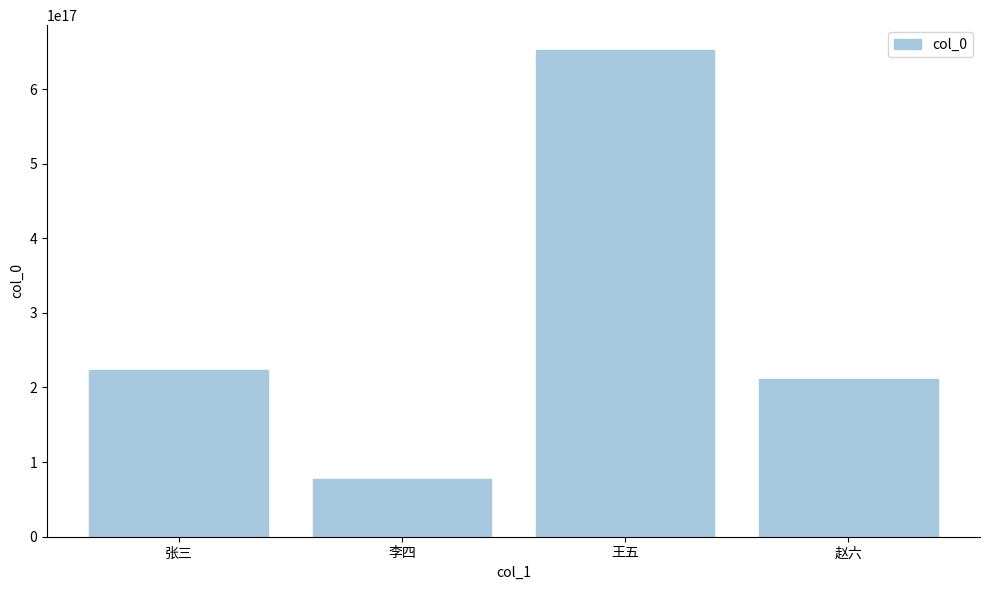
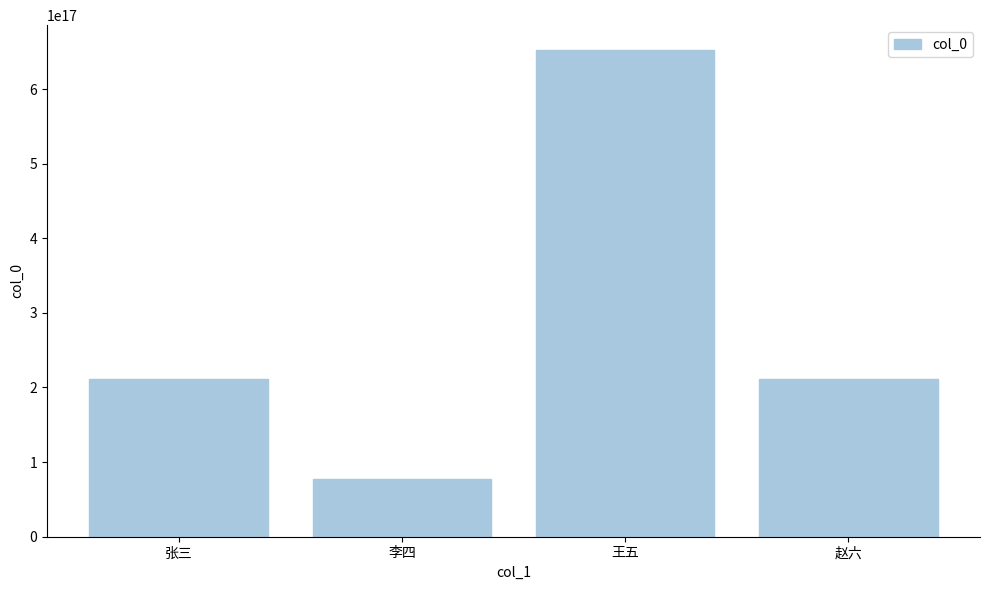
  {
-   "张三": 220000000000000000,
+   "张三": 210000000000000000,
    "李四": 80000000000000000,
    "王五": 650000000000000000,
    "赵六": 210000000000000000
  }
